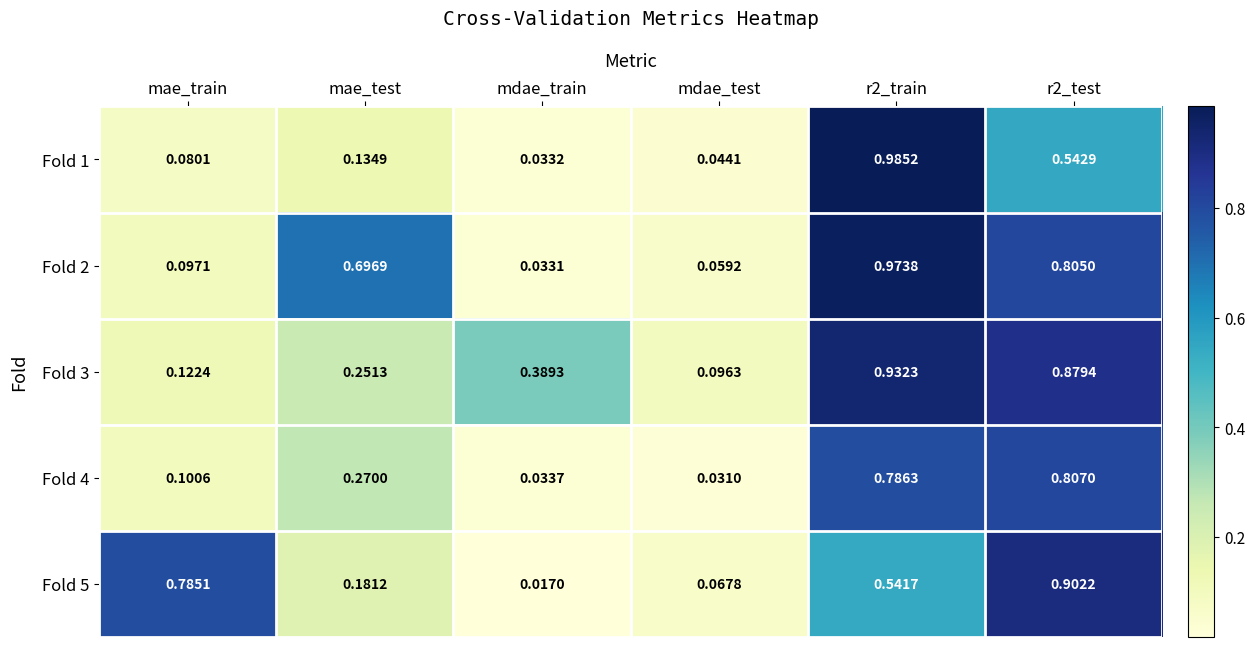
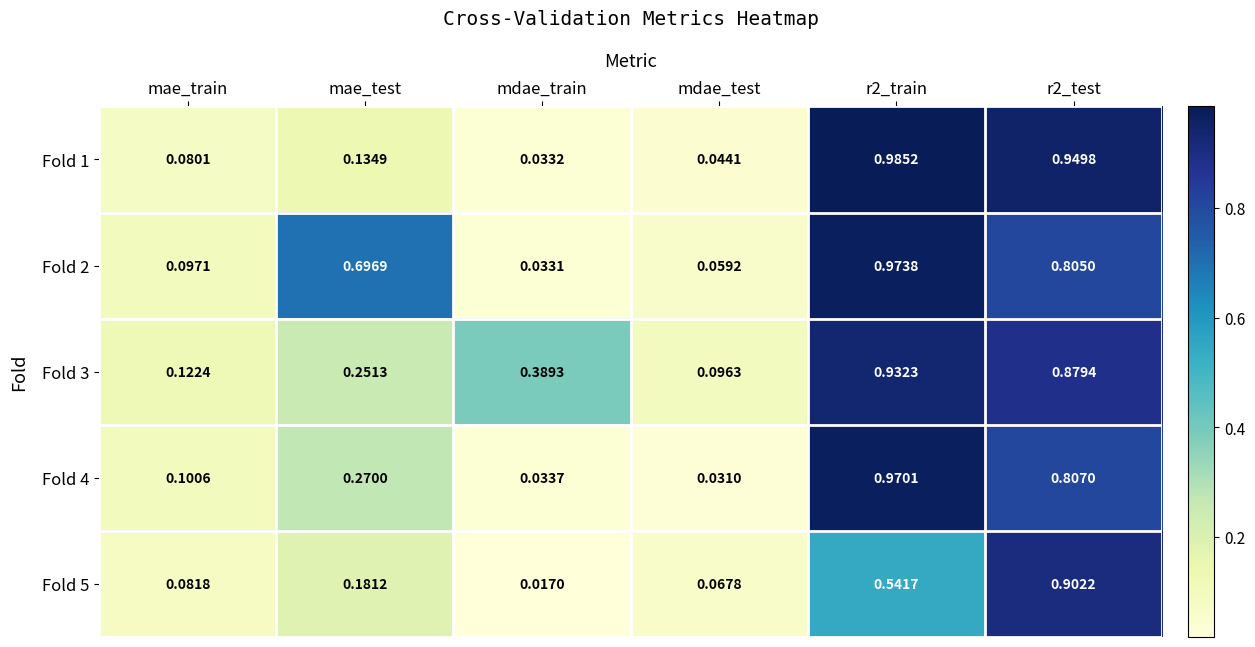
  {
    "Fold 1": {
      "mae_train": 0.0801,
      "mae_test": 0.1349,
      "mdae_train": 0.0332,
      "mdae_test": 0.0441,
      "r2_train": 0.9852,
-     "r2_test": 0.5429
+     "r2_test": 0.9498
    },
    "Fold 2": {
      "mae_train": 0.0971,
      "mae_test": 0.6969,
      "mdae_train": 0.0331,
      "mdae_test": 0.0592,
      "r2_train": 0.9738,
      "r2_test": 0.8050
    },
    "Fold 3": {
      "mae_train": 0.1224,
      "mae_test": 0.2513,
      "mdae_train": 0.3893,
      "mdae_test": 0.0963,
      "r2_train": 0.9323,
      "r2_test": 0.8794
    },
    "Fold 4": {
      "mae_train": 0.1006,
      "mae_test": 0.2700,
      "mdae_train": 0.0337,
      "mdae_test": 0.0310,
-     "r2_train": 0.7863,
+     "r2_train": 0.9701,
      "r2_test": 0.8070
    },
    "Fold 5": {
-     "mae_train": 0.7851,
+     "mae_train": 0.0818,
      "mae_test": 0.1812,
      "mdae_train": 0.0170,
      "mdae_test": 0.0678,
      "r2_train": 0.5417,
      "r2_test": 0.9022
    }
  }
